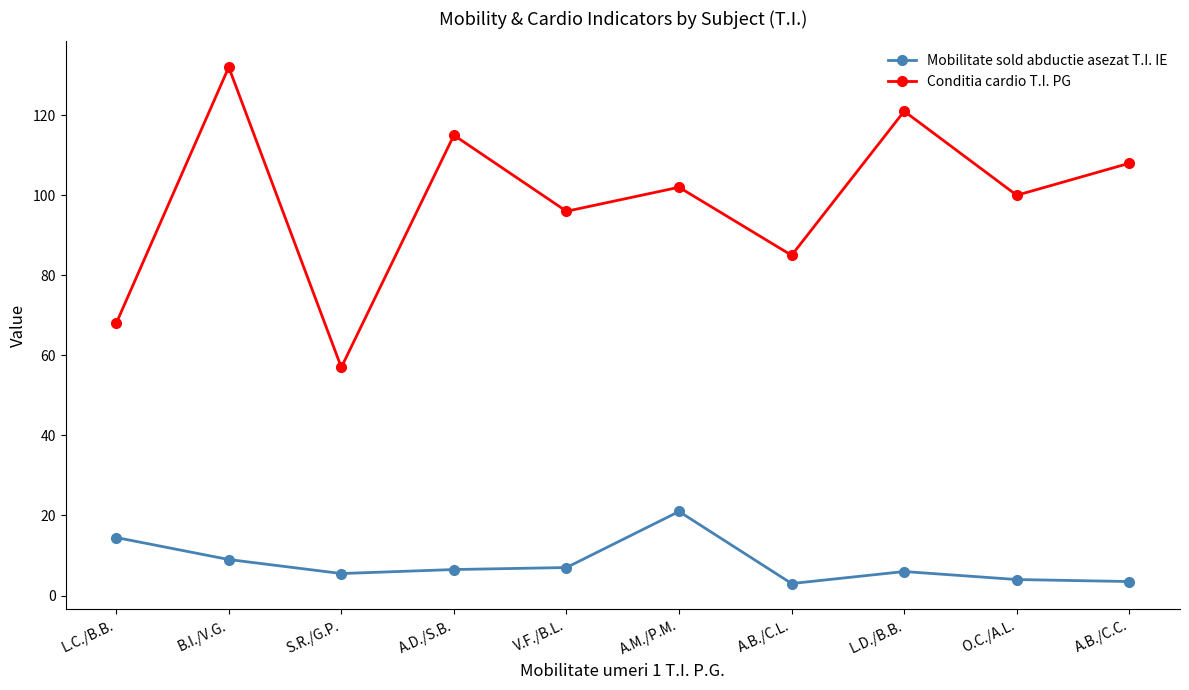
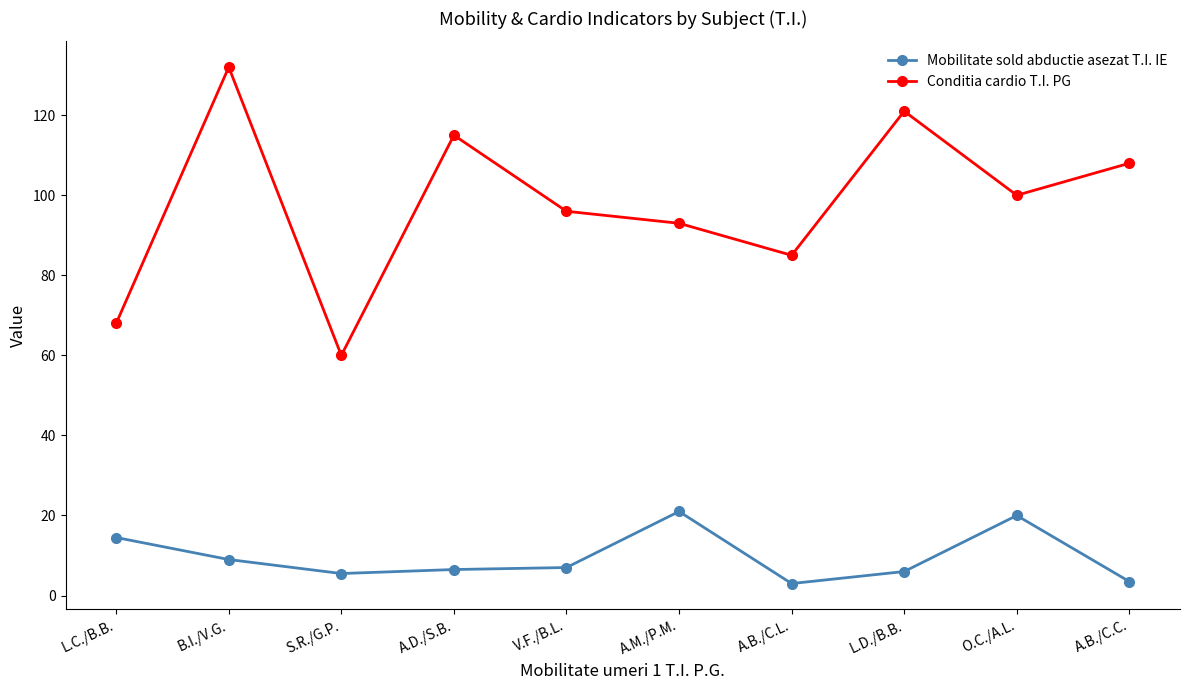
  {
    "Mobilitate sold abductie asezat T.I. IE": {
      "L.C./B.B.": 15,
      "B.I./V.G.": 9,
      "S.R./G.P.": 6,
      "A.D./S.B.": 7,
      "V.F./B.L.": 7,
      "A.M./P.M.": 21,
      "A.B./C.L.": 3,
      "L.D./B.B.": 6,
-     "O.C./A.L.": 4,
+     "O.C./A.L.": 20,
      "A.B./C.C.": 4
    },
    "Conditia cardio T.I. PG": {
      "L.C./B.B.": 68,
      "B.I./V.G.": 132,
-     "S.R./G.P.": 57,
+     "S.R./G.P.": 60,
      "A.D./S.B.": 115,
      "V.F./B.L.": 96,
-     "A.M./P.M.": 102,
+     "A.M./P.M.": 93,
      "A.B./C.L.": 85,
      "L.D./B.B.": 121,
      "O.C./A.L.": 100,
      "A.B./C.C.": 108
    }
  }
